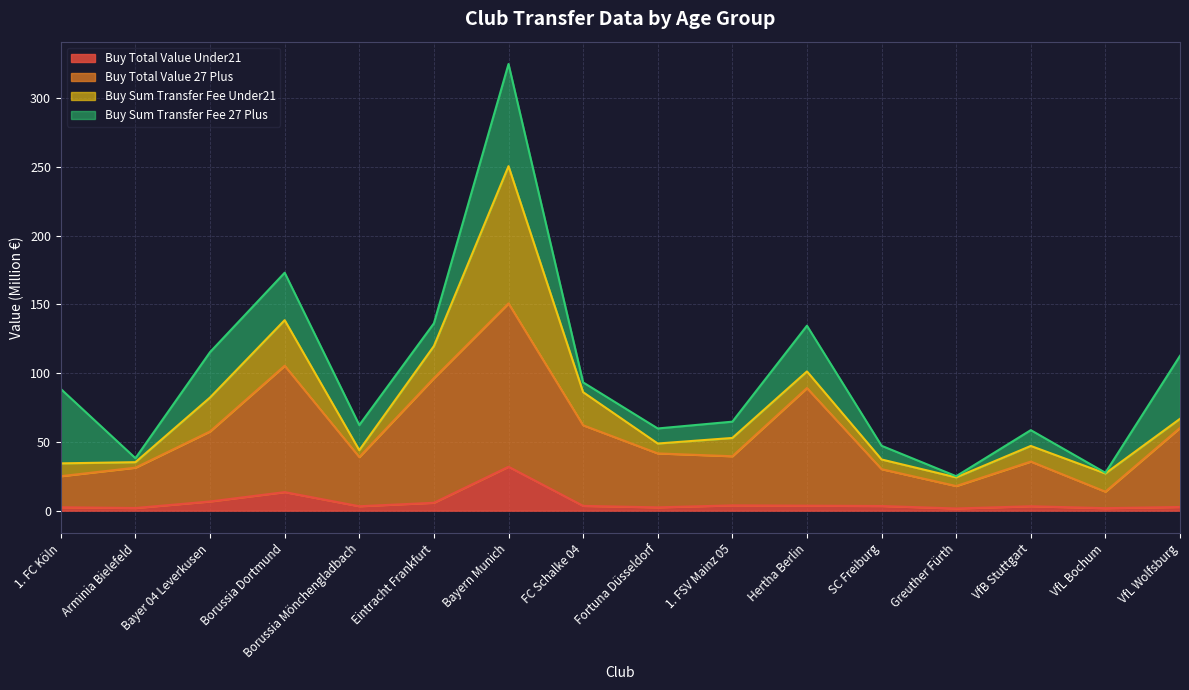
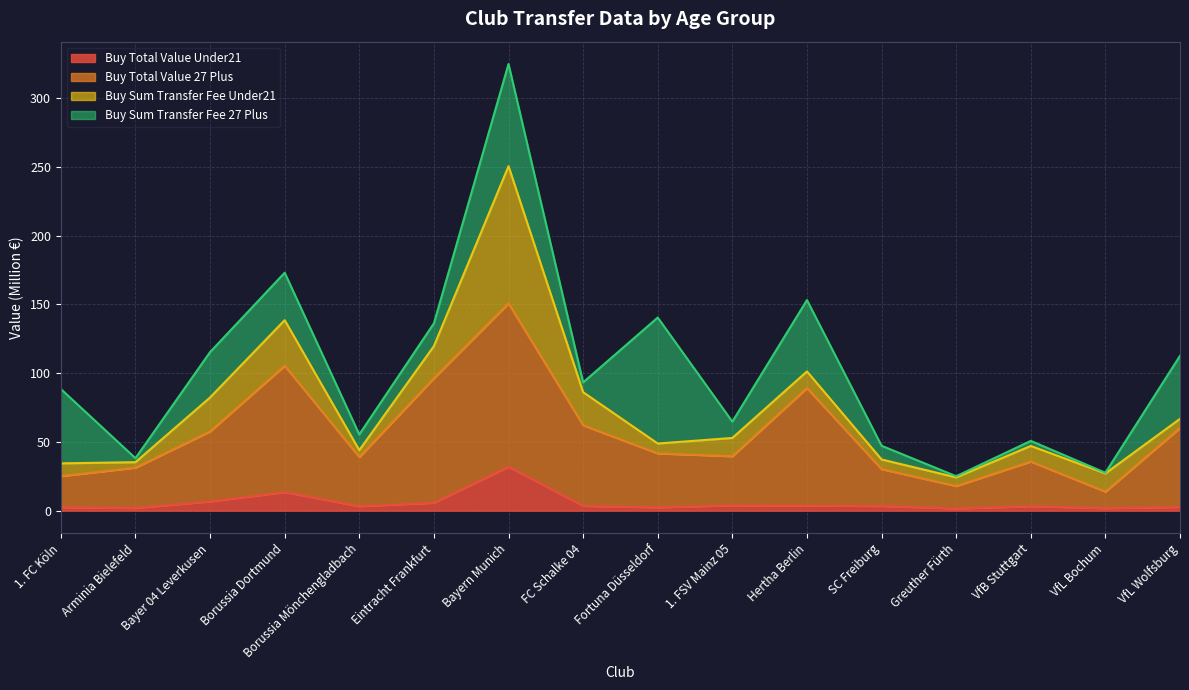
  {
    "Buy Sum Transfer Fee 27 Plus": {
      "1. FC Köln": 54,
      "Arminia Bielefeld": 3,
      "Bayer 04 Leverkusen": 33,
      "Borussia Dortmund": 35,
-     "Borussia Mönchengladbach": 18,
+     "Borussia Mönchengladbach": 11,
      "Eintracht Frankfurt": 17,
      "Bayern Munich": 74,
      "FC Schalke 04": 7,
-     "Fortuna Düsseldorf": 11,
+     "Fortuna Düsseldorf": 92,
      "1. FSV Mainz 05": 12,
-     "Hertha Berlin": 33,
+     "Hertha Berlin": 52,
      "SC Freiburg": 10,
-     "VfB Stuttgart": 11,
+     "VfB Stuttgart": 4,
      "VfL Wolfsburg": 46
    }
  }
